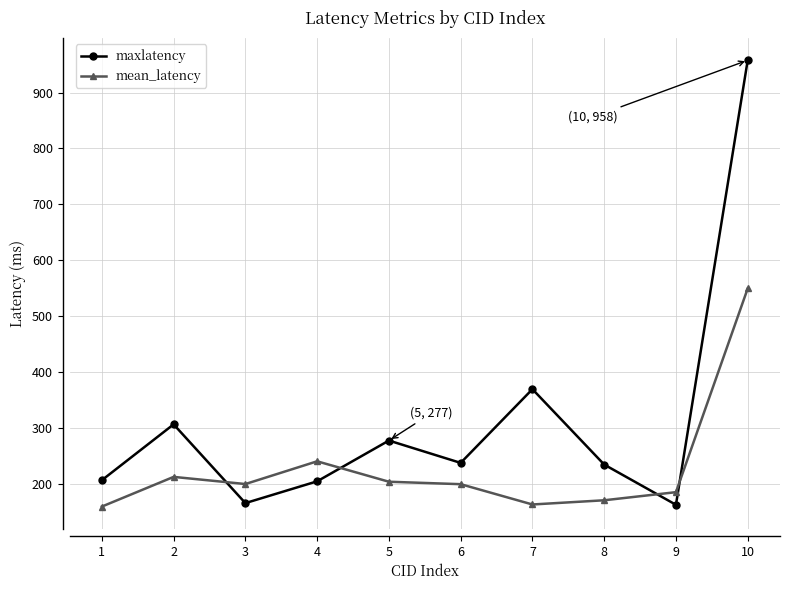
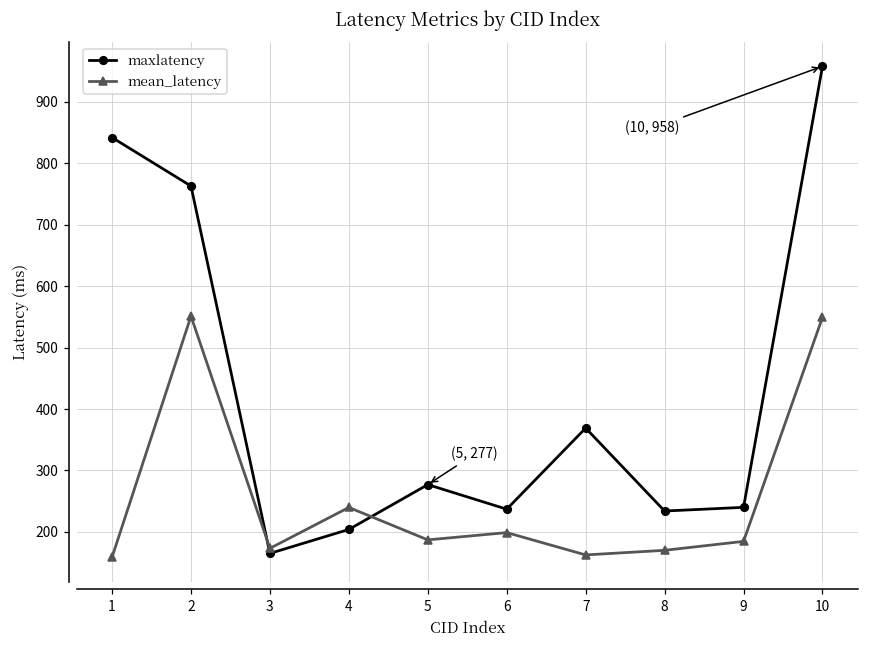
  {
    "maxlatency": {
-     "1": 210,
-     "2": 310,
+     "1": 840,
+     "2": 760,
      "3": 170,
      "4": 200,
      "6": 240,
      "7": 370,
      "8": 230,
-     "9": 160
+     "9": 240
    },
    "mean_latency": {
      "1": 160,
-     "2": 210,
-     "3": 200,
+     "2": 550,
+     "3": 170,
      "4": 240,
-     "5": 200,
+     "5": 190,
      "6": 200,
      "7": 160,
      "8": 170,
      "9": 180,
      "10": 550
    }
  }
